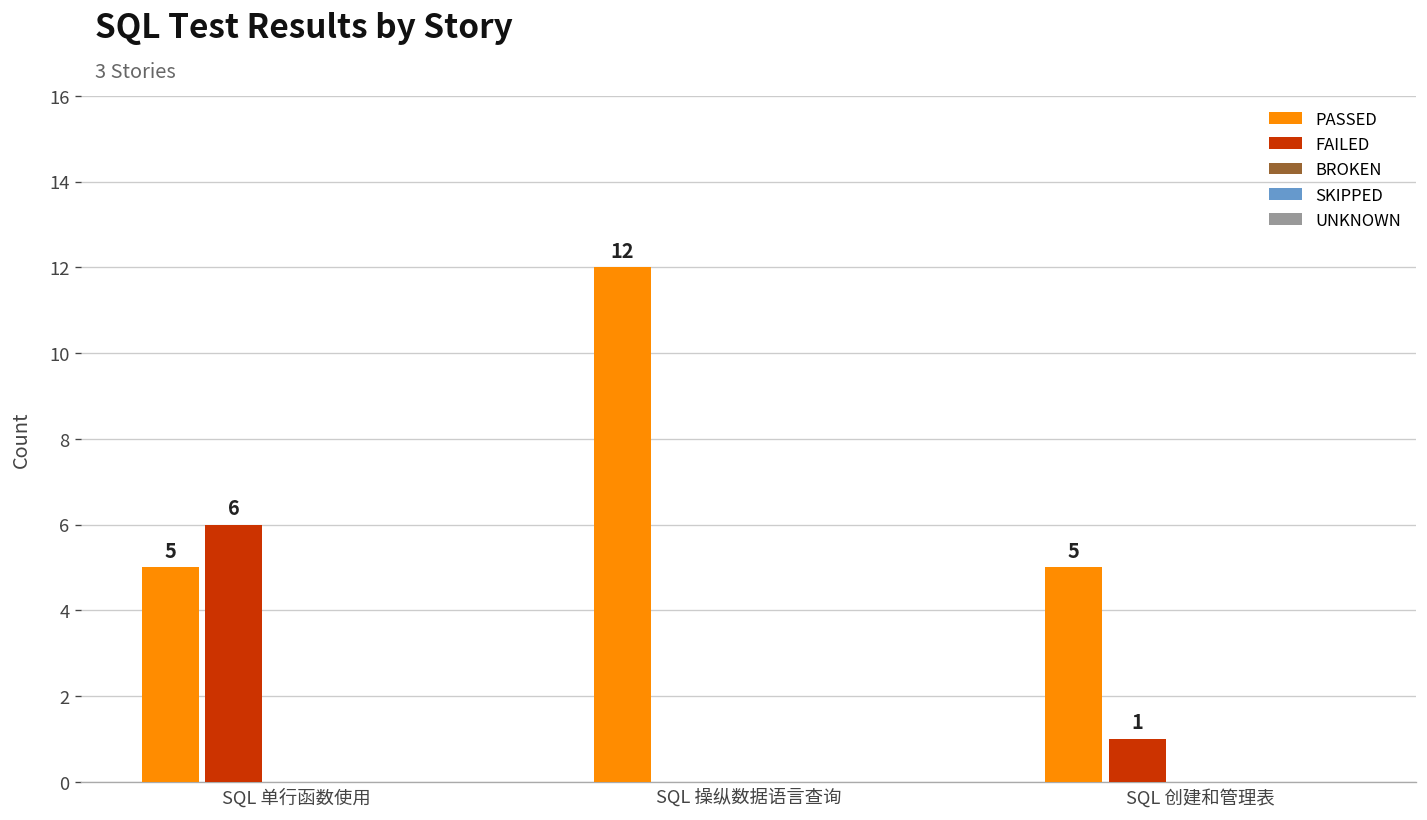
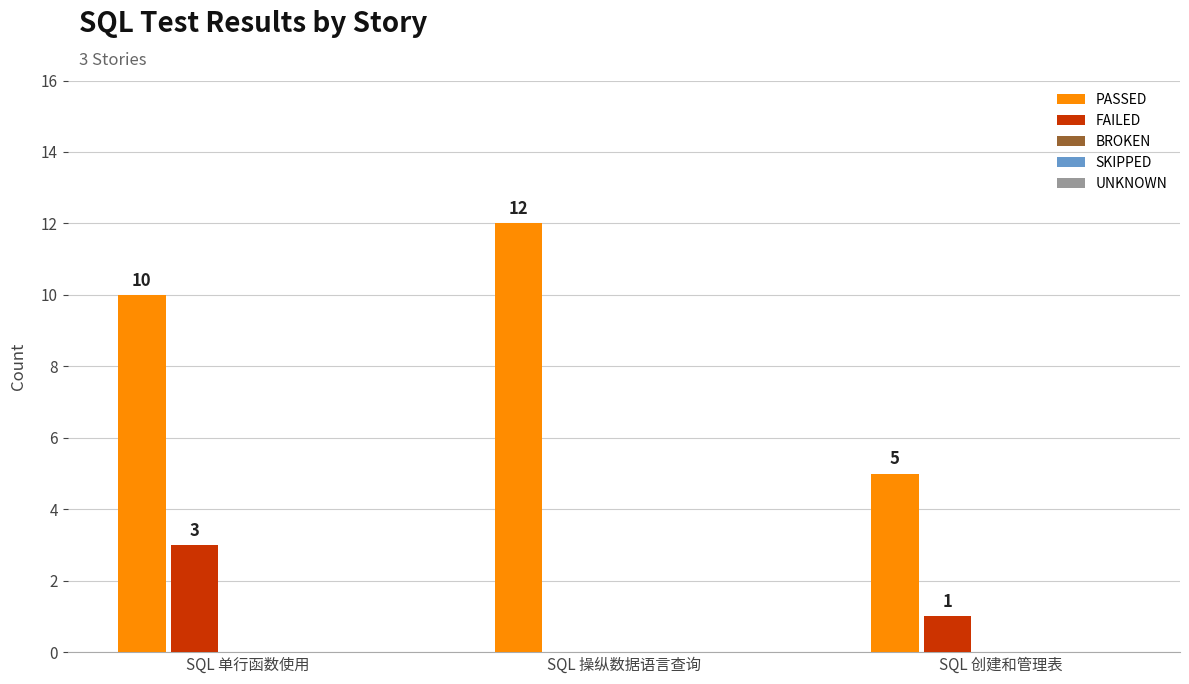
  {
    "PASSED": {
-     "SQL 单行函数使用": 5,
+     "SQL 单行函数使用": 10,
      "SQL 操纵数据语言查询": 12,
      "SQL 创建和管理表": 5
    },
    "FAILED": {
-     "SQL 单行函数使用": 6,
+     "SQL 单行函数使用": 3,
      "SQL 创建和管理表": 1
    },
    "BROKEN": {
      "SQL 单行函数使用": 0.0,
      "SQL 操纵数据语言查询": 0.0,
      "SQL 创建和管理表": 0.0
    },
    "SKIPPED": {
      "SQL 单行函数使用": 0.0,
      "SQL 操纵数据语言查询": 0.0,
      "SQL 创建和管理表": 0.0
    },
    "UNKNOWN": {
      "SQL 单行函数使用": 0.0,
      "SQL 操纵数据语言查询": 0.0,
      "SQL 创建和管理表": 0.0
    }
  }
